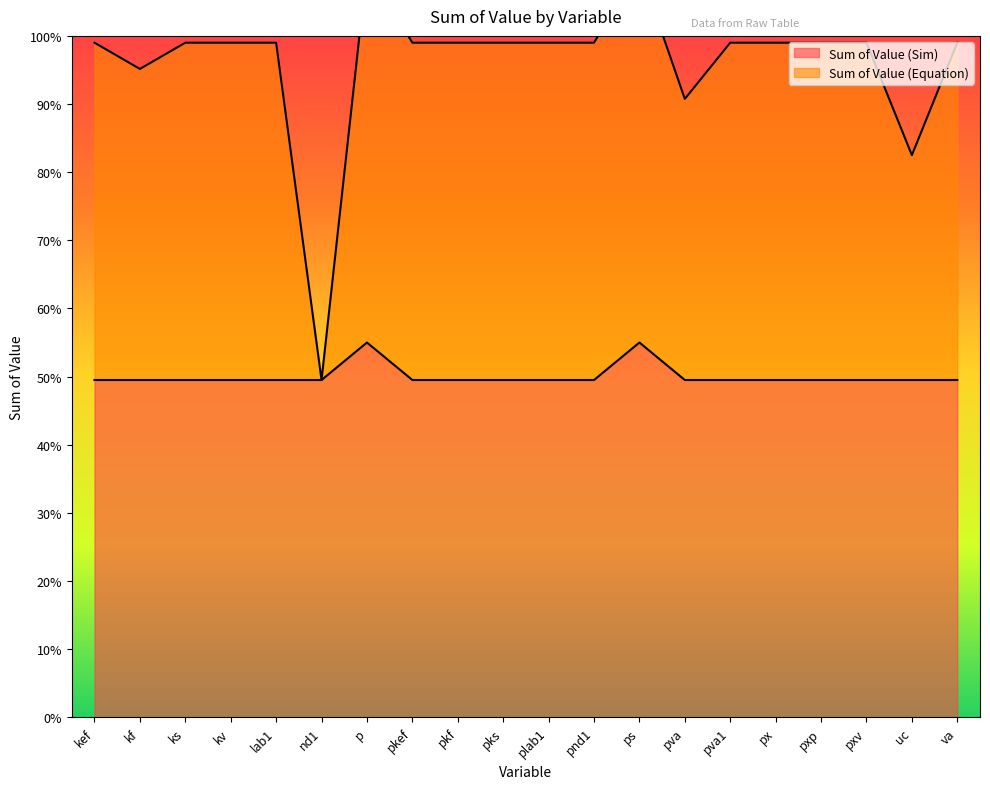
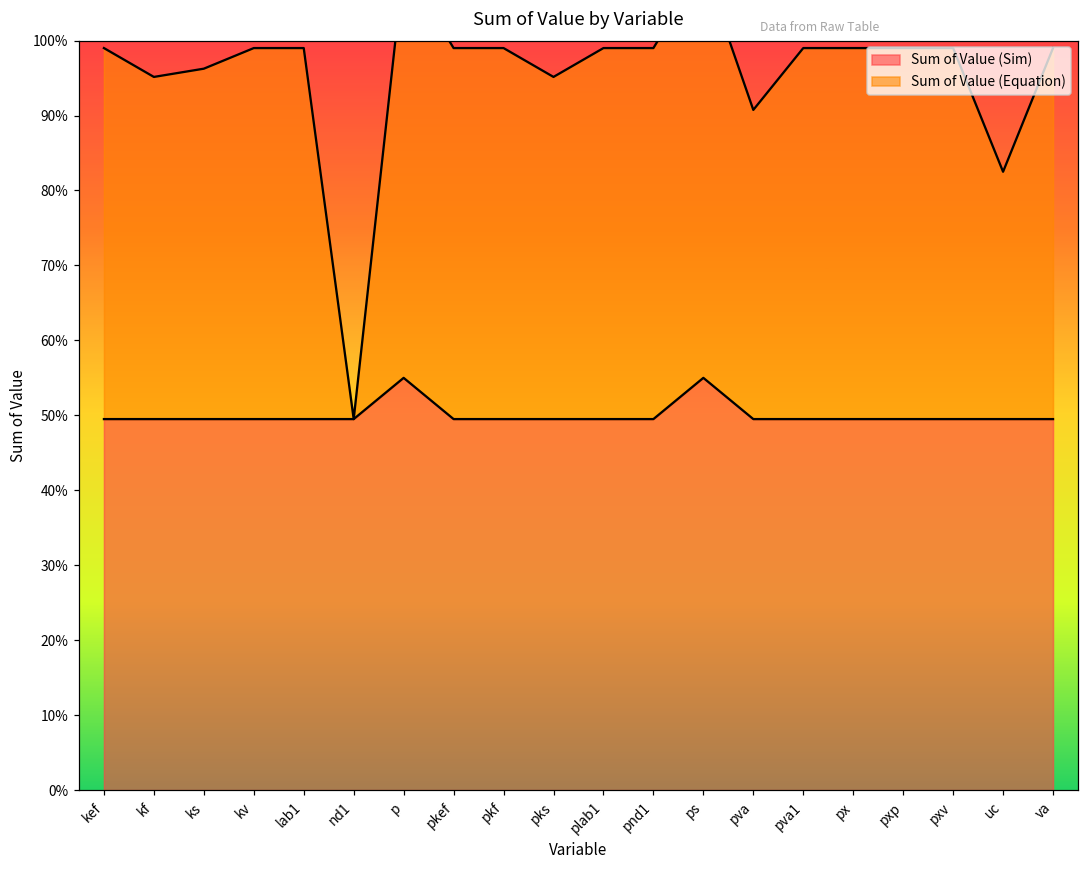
  {
    "Sum of Value (Sim)": {
      "kef": "50%",
      "kf": "50%",
      "ks": "50%",
      "kv": "50%",
      "lab1": "50%",
      "p": "55%",
      "pkef": "50%",
      "pkf": "50%",
      "pks": "50%",
      "plab1": "50%",
      "pnd1": "50%",
      "ps": "55%",
      "pva": "50%",
      "pva1": "50%",
      "px": "50%",
      "pxp": "50%",
      "pxv": "50%",
      "uc": "50%",
      "va": "50%"
    },
    "Sum of Value (Equation)": {
      "kef": "50%",
      "kf": "46%",
-     "ks": "50%",
+     "ks": "47%",
      "kv": "50%",
      "lab1": "50%",
      "pkef": "50%",
      "pkf": "50%",
-     "pks": "50%",
+     "pks": "46%",
      "plab1": "50%",
      "pnd1": "50%",
      "pva": "41%",
      "pva1": "50%",
      "px": "50%",
      "uc": "33%"
    }
  }
